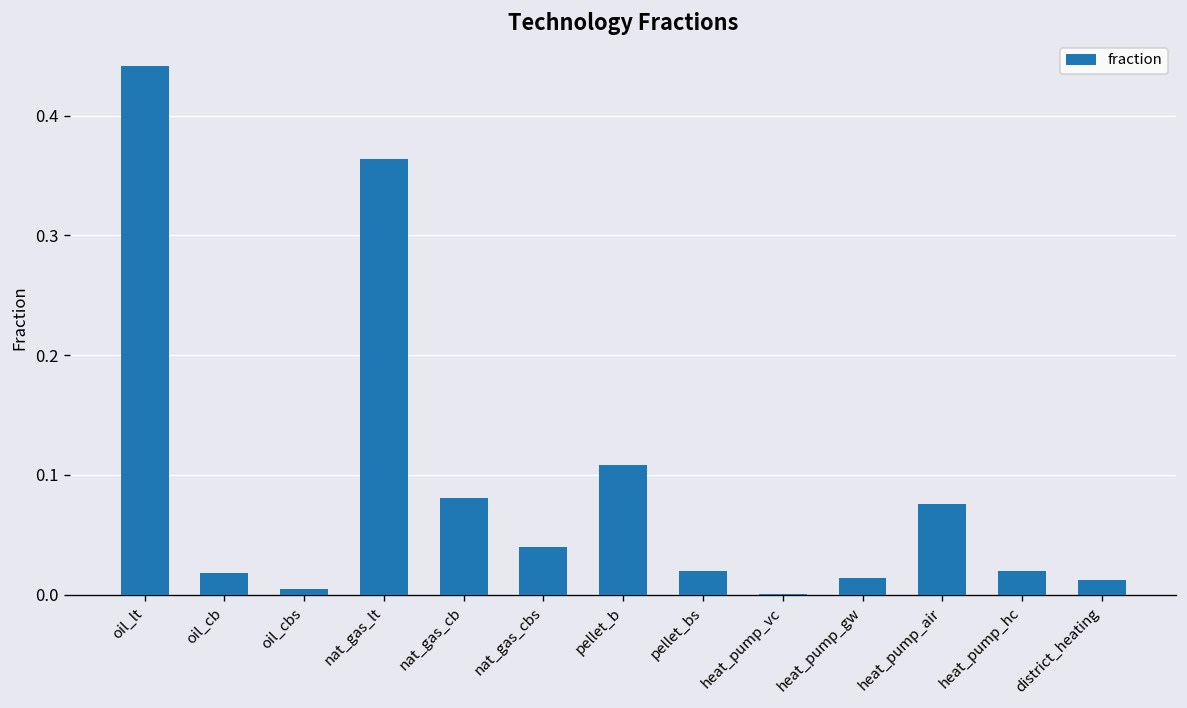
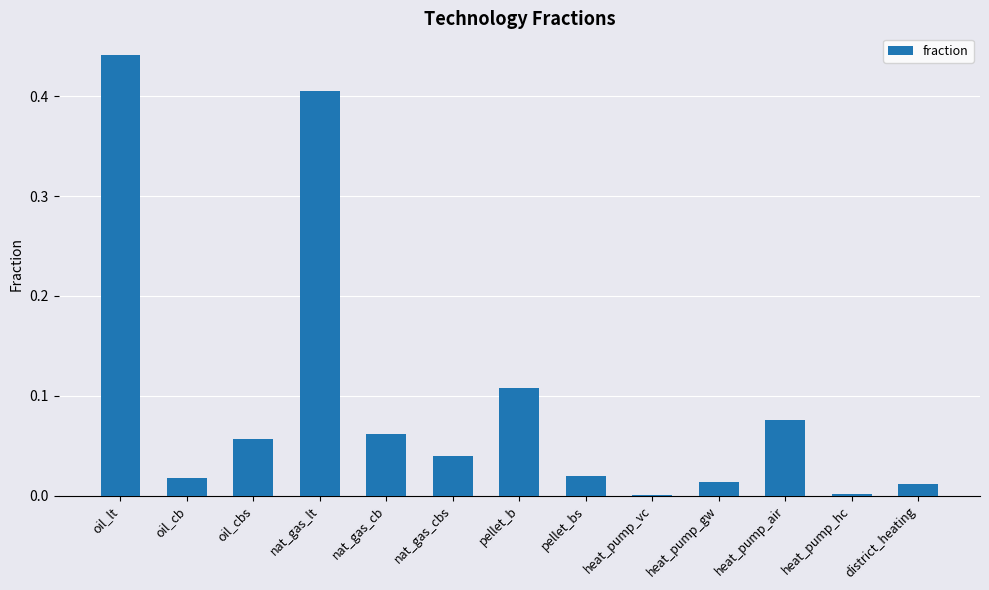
  {
    "oil_lt": 0.44,
    "oil_cb": 0.02,
-   "oil_cbs": 0.01,
-   "nat_gas_lt": 0.36,
-   "nat_gas_cb": 0.08,
+   "oil_cbs": 0.06,
+   "nat_gas_lt": 0.41,
+   "nat_gas_cb": 0.06,
    "nat_gas_cbs": 0.04,
    "pellet_b": 0.11,
    "pellet_bs": 0.02,
    "heat_pump_gw": 0.01,
    "heat_pump_air": 0.08,
-   "heat_pump_hc": 0.02,
+   "heat_pump_hc": 0.00,
    "district_heating": 0.01
  }
